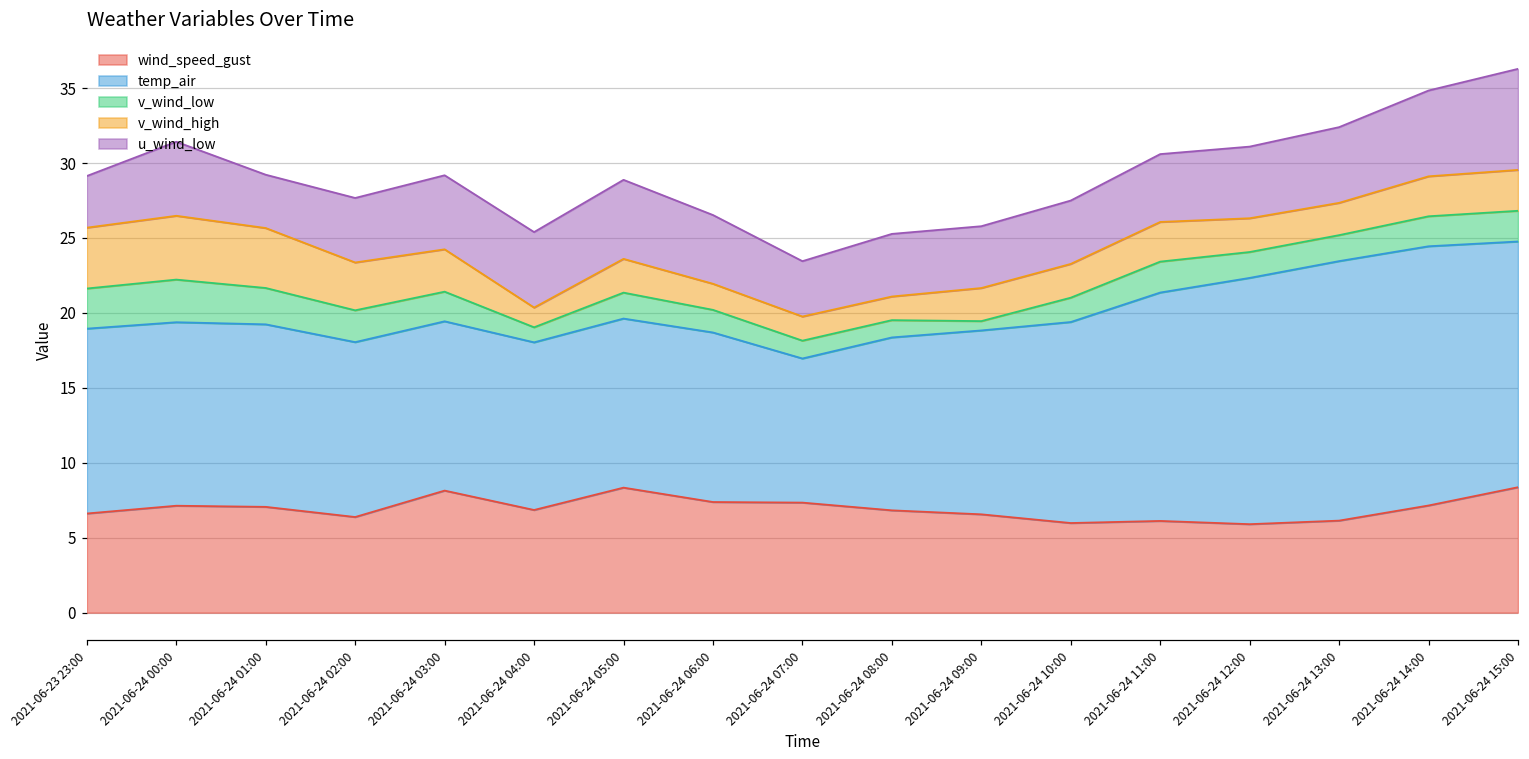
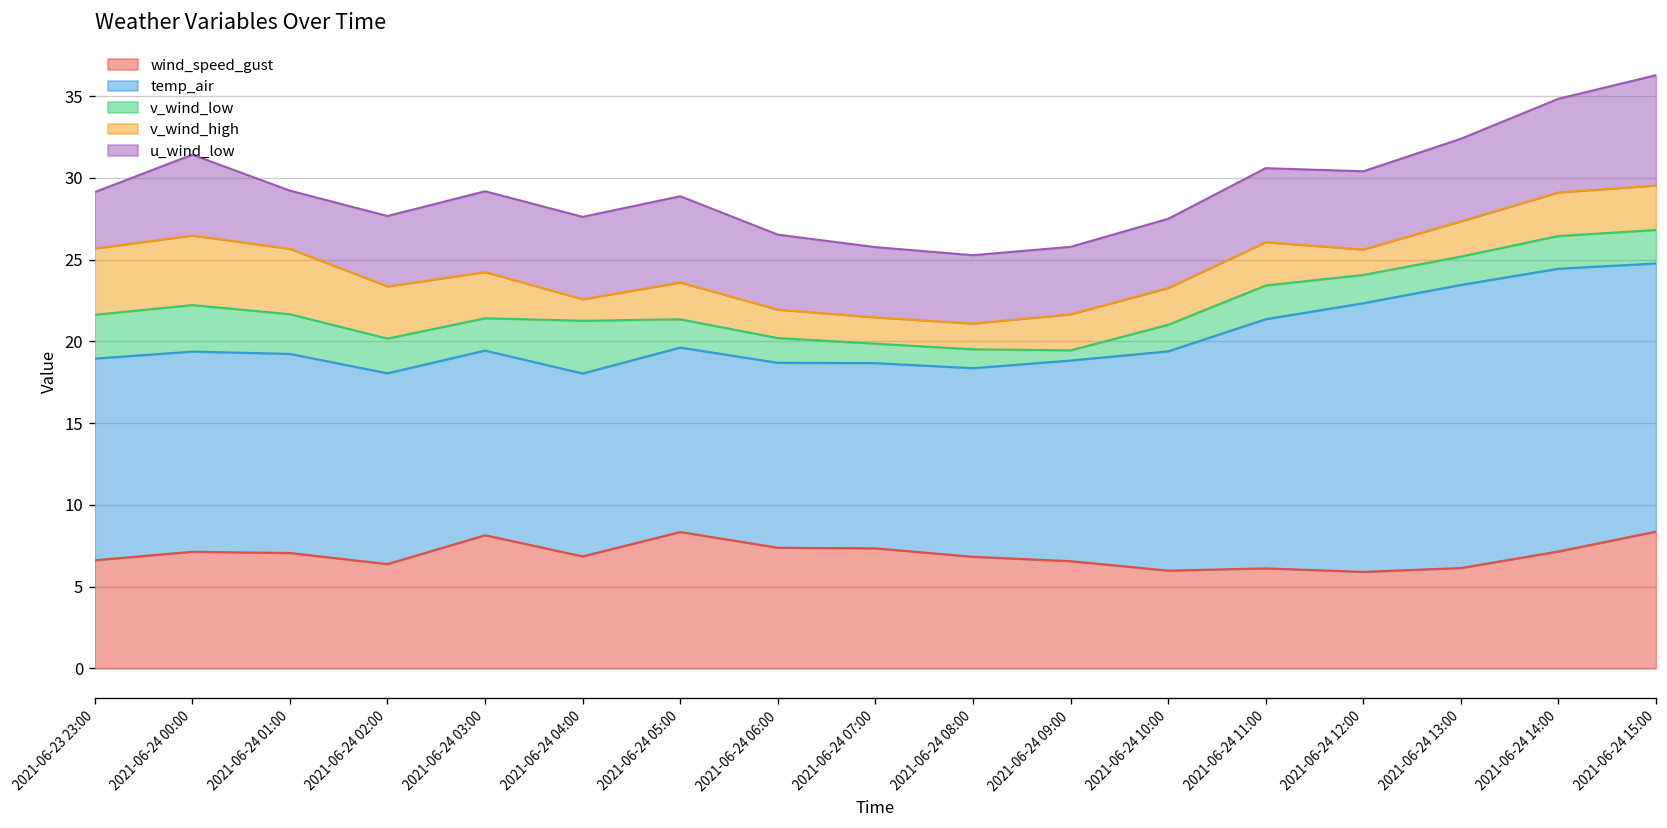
  {
    "wind_speed_gust": {
      "2021-06-23 23:00": 6.6,
      "2021-06-24 00:00": 7.1,
      "2021-06-24 01:00": 7.1,
      "2021-06-24 02:00": 6.4,
      "2021-06-24 03:00": 8.1,
      "2021-06-24 04:00": 6.9,
      "2021-06-24 05:00": 8.3,
      "2021-06-24 06:00": 7.4,
      "2021-06-24 07:00": 7.3,
      "2021-06-24 08:00": 6.8,
      "2021-06-24 09:00": 6.6,
      "2021-06-24 10:00": 6.0,
      "2021-06-24 11:00": 6.1,
      "2021-06-24 12:00": 5.9,
      "2021-06-24 13:00": 6.1,
      "2021-06-24 14:00": 7.2,
      "2021-06-24 15:00": 8.4
    },
    "temp_air": {
      "2021-06-23 23:00": 12.3,
      "2021-06-24 00:00": 12.2,
      "2021-06-24 01:00": 12.2,
      "2021-06-24 02:00": 11.7,
      "2021-06-24 03:00": 11.3,
      "2021-06-24 04:00": 11.2,
      "2021-06-24 05:00": 11.3,
      "2021-06-24 06:00": 11.3,
-     "2021-06-24 07:00": 9.6,
+     "2021-06-24 07:00": 11.3,
      "2021-06-24 08:00": 11.5,
      "2021-06-24 09:00": 12.3,
      "2021-06-24 10:00": 13.4,
      "2021-06-24 11:00": 15.2,
      "2021-06-24 12:00": 16.4,
      "2021-06-24 13:00": 17.3,
      "2021-06-24 14:00": 17.3,
      "2021-06-24 15:00": 16.4
    },
    "v_wind_low": {
      "2021-06-23 23:00": 2.7,
      "2021-06-24 00:00": 2.8,
      "2021-06-24 01:00": 2.4,
      "2021-06-24 02:00": 2.1,
      "2021-06-24 03:00": 2.0,
-     "2021-06-24 04:00": 1.0,
+     "2021-06-24 04:00": 3.2,
      "2021-06-24 05:00": 1.7,
      "2021-06-24 06:00": 1.5,
      "2021-06-24 07:00": 1.2,
      "2021-06-24 08:00": 1.2,
      "2021-06-24 09:00": 0.6,
      "2021-06-24 10:00": 1.6,
      "2021-06-24 11:00": 2.1,
      "2021-06-24 12:00": 1.7,
      "2021-06-24 13:00": 1.7,
      "2021-06-24 14:00": 2.0,
      "2021-06-24 15:00": 2.0
    },
    "v_wind_high": {
      "2021-06-23 23:00": 4.1,
      "2021-06-24 00:00": 4.3,
      "2021-06-24 01:00": 4.0,
      "2021-06-24 02:00": 3.2,
      "2021-06-24 03:00": 2.8,
      "2021-06-24 04:00": 1.3,
      "2021-06-24 05:00": 2.3,
      "2021-06-24 06:00": 1.7,
      "2021-06-24 07:00": 1.6,
      "2021-06-24 08:00": 1.6,
      "2021-06-24 09:00": 2.2,
      "2021-06-24 10:00": 2.3,
      "2021-06-24 11:00": 2.6,
-     "2021-06-24 12:00": 2.3,
+     "2021-06-24 12:00": 1.6,
      "2021-06-24 13:00": 2.2,
      "2021-06-24 14:00": 2.7,
      "2021-06-24 15:00": 2.7
    },
    "u_wind_low": {
      "2021-06-23 23:00": 3.4,
      "2021-06-24 00:00": 4.9,
      "2021-06-24 01:00": 3.6,
      "2021-06-24 02:00": 4.3,
      "2021-06-24 03:00": 4.9,
      "2021-06-24 04:00": 5.0,
      "2021-06-24 05:00": 5.3,
      "2021-06-24 06:00": 4.6,
-     "2021-06-24 07:00": 3.7,
+     "2021-06-24 07:00": 4.3,
      "2021-06-24 08:00": 4.2,
      "2021-06-24 09:00": 4.1,
      "2021-06-24 10:00": 4.2,
      "2021-06-24 11:00": 4.5,
      "2021-06-24 12:00": 4.8,
      "2021-06-24 13:00": 5.1,
      "2021-06-24 14:00": 5.7,
      "2021-06-24 15:00": 6.7
    }
  }
